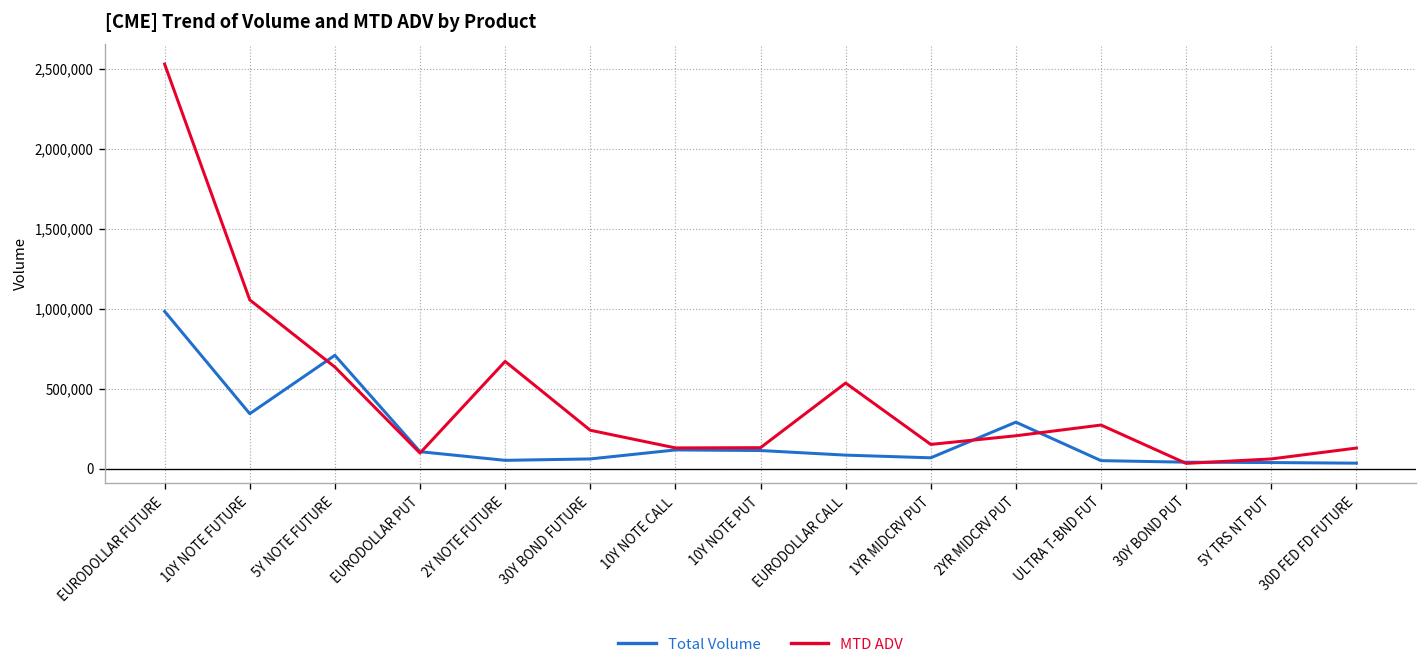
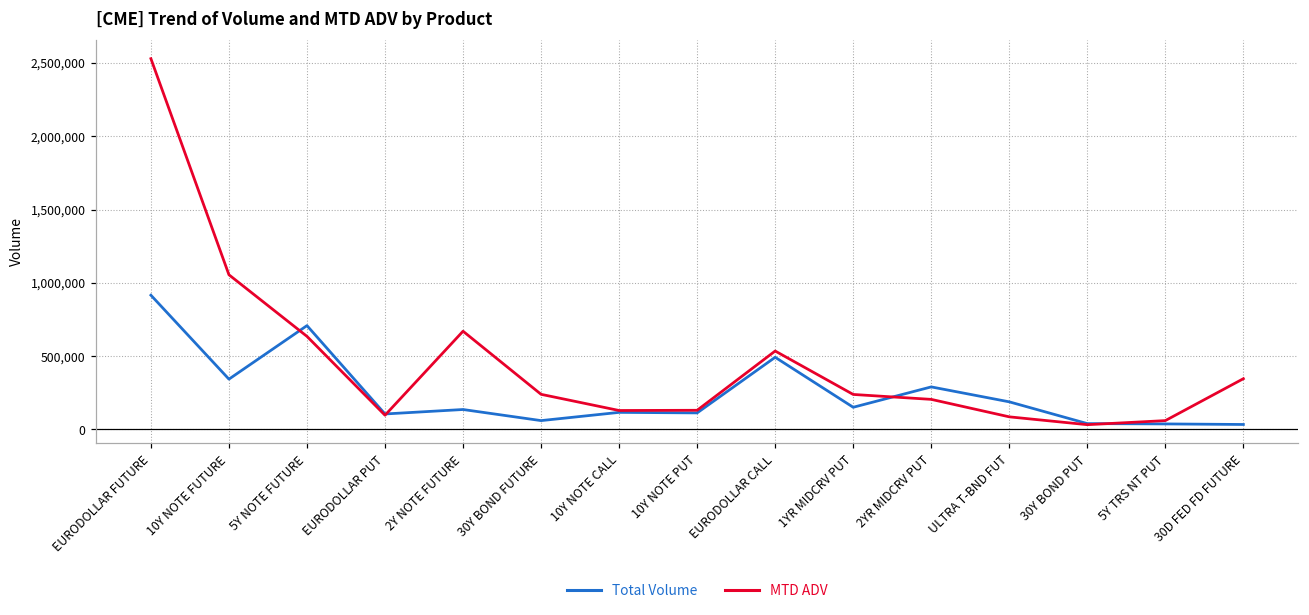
  {
    "Total Volume": {
-     "EURODOLLAR FUTURE": "980,000",
+     "EURODOLLAR FUTURE": "920,000",
      "10Y NOTE FUTURE": "340,000",
      "5Y NOTE FUTURE": "710,000",
-     "2Y NOTE FUTURE": "50,000",
+     "2Y NOTE FUTURE": "140,000",
      "30Y BOND FUTURE": "60,000",
-     "EURODOLLAR CALL": "80,000",
-     "1YR MIDCRV PUT": "70,000",
+     "EURODOLLAR CALL": "490,000",
+     "1YR MIDCRV PUT": "150,000",
      "2YR MIDCRV PUT": "290,000",
-     "ULTRA T-BND FUT": "50,000",
+     "ULTRA T-BND FUT": "190,000",
      "5Y TRS NT PUT": "40,000",
      "30D FED FD FUTURE": "30,000"
    },
    "MTD ADV": {
      "EURODOLLAR FUTURE": "2,530,000",
      "10Y NOTE FUTURE": "1,050,000",
      "5Y NOTE FUTURE": "630,000",
      "2Y NOTE FUTURE": "670,000",
      "30Y BOND FUTURE": "240,000",
      "EURODOLLAR CALL": "530,000",
-     "1YR MIDCRV PUT": "150,000",
+     "1YR MIDCRV PUT": "240,000",
      "2YR MIDCRV PUT": "200,000",
-     "ULTRA T-BND FUT": "270,000",
+     "ULTRA T-BND FUT": "90,000",
      "5Y TRS NT PUT": "60,000",
-     "30D FED FD FUTURE": "130,000"
+     "30D FED FD FUTURE": "350,000"
    }
  }
